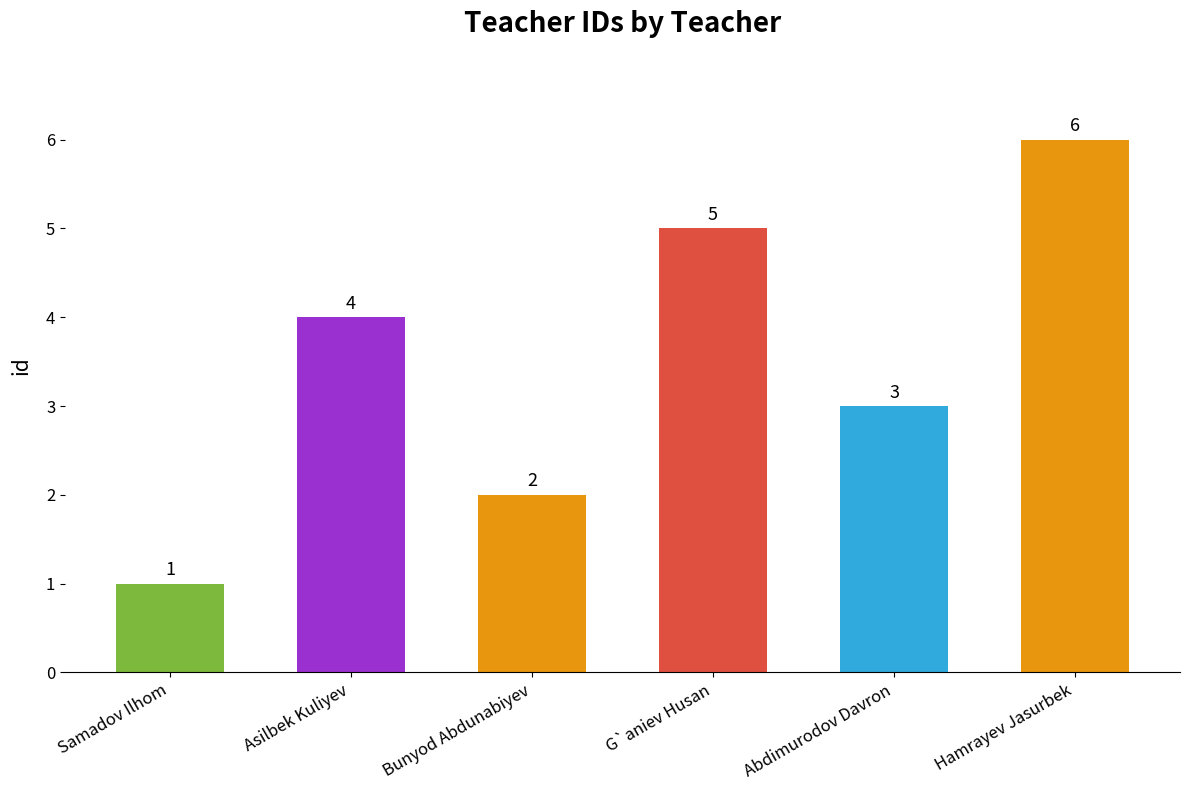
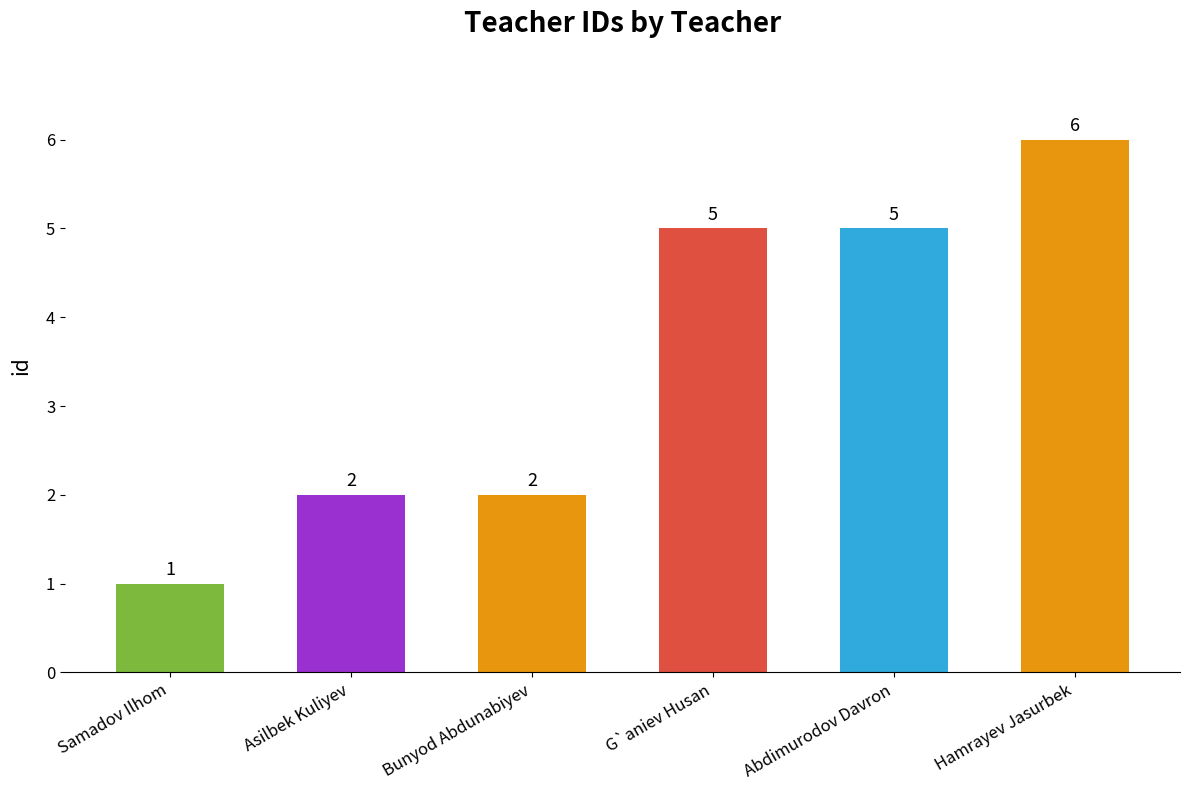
  {
    "Samadov Ilhom": 1,
-   "Asilbek Kuliyev": 4,
+   "Asilbek Kuliyev": 2,
    "Bunyod Abdunabiyev": 2,
    "G`aniev Husan": 5,
-   "Abdimurodov Davron": 3,
+   "Abdimurodov Davron": 5,
    "Hamrayev Jasurbek": 6
  }
